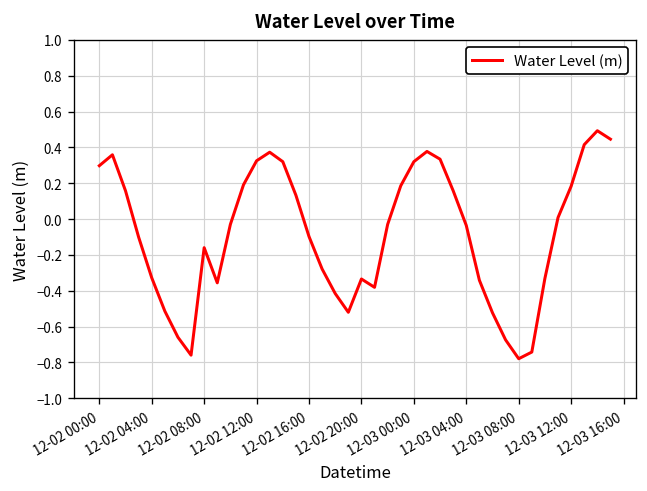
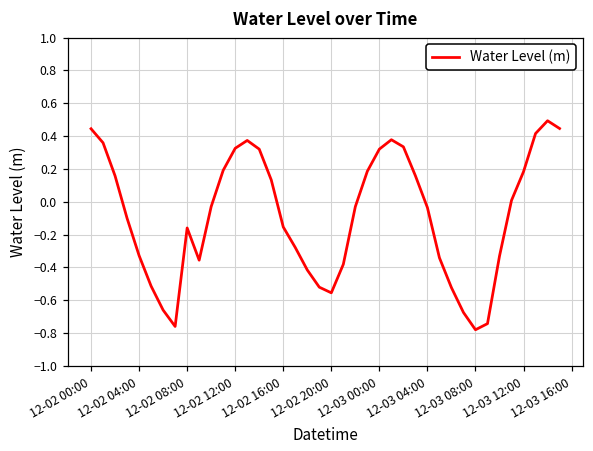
  {
-   "12-02 00:00": 0.30,
+   "12-02 00:00": 0.44,
    "12-02 04:00": -0.33,
    "12-02 08:00": -0.16,
    "12-02 12:00": 0.33,
-   "12-02 16:00": -0.10,
-   "12-02 20:00": -0.33,
+   "12-02 16:00": -0.15,
+   "12-02 20:00": -0.56,
    "12-03 00:00": 0.32,
    "12-03 04:00": -0.04,
    "12-03 08:00": -0.78,
    "12-03 12:00": 0.18
  }
